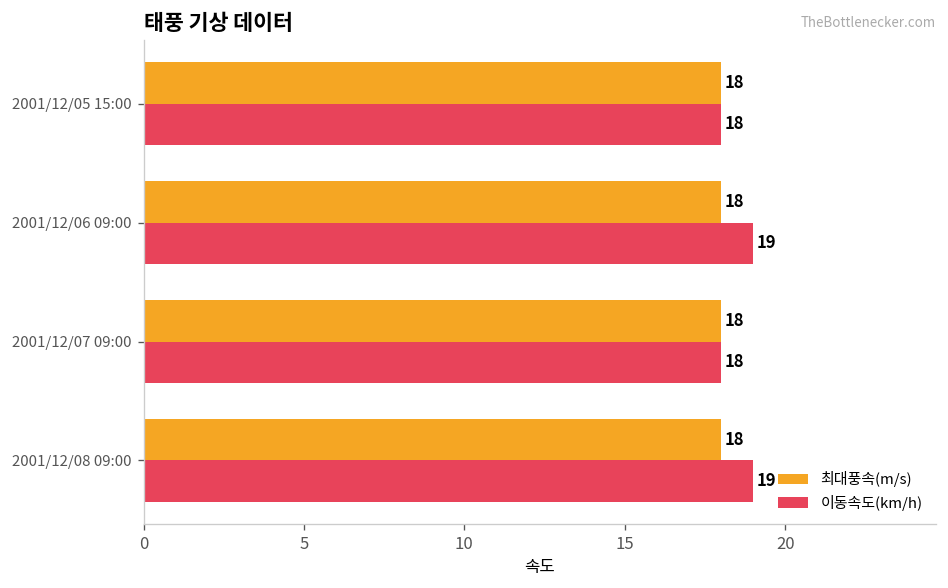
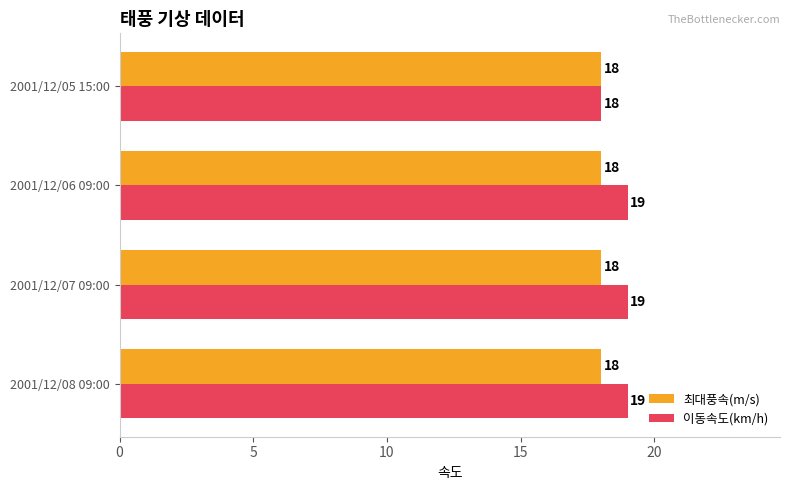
  {
    "최대풍속(m/s)": {
      "2001/12/05 15:00": 18,
      "2001/12/06 09:00": 18,
      "2001/12/07 09:00": 18,
      "2001/12/08 09:00": 18
    },
    "이동속도(km/h)": {
      "2001/12/05 15:00": 18,
      "2001/12/06 09:00": 19,
-     "2001/12/07 09:00": 18,
+     "2001/12/07 09:00": 19,
      "2001/12/08 09:00": 19
    }
  }
